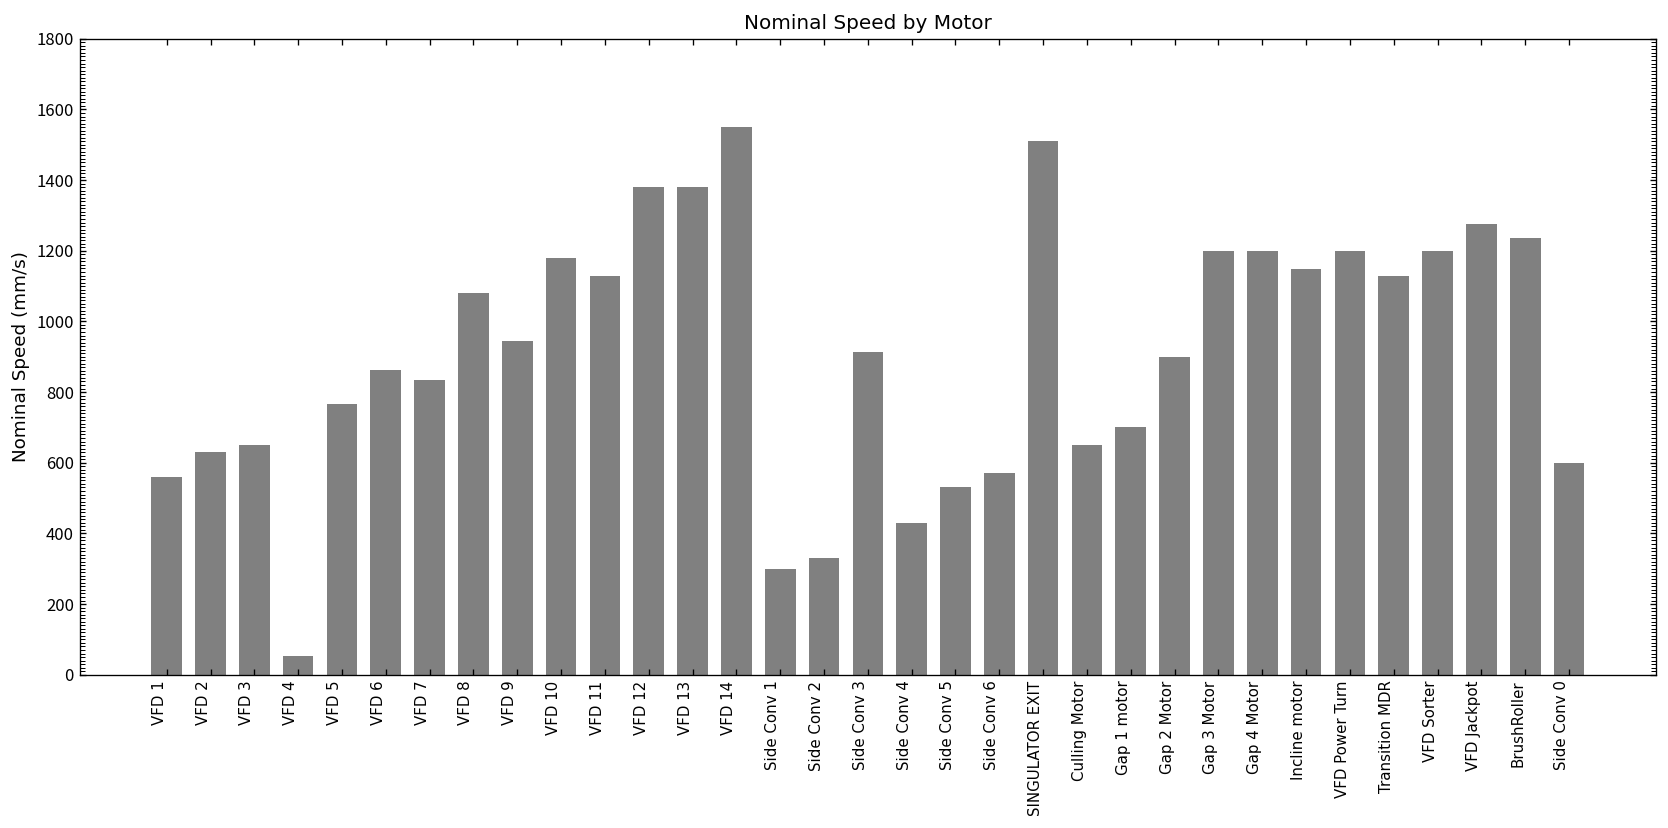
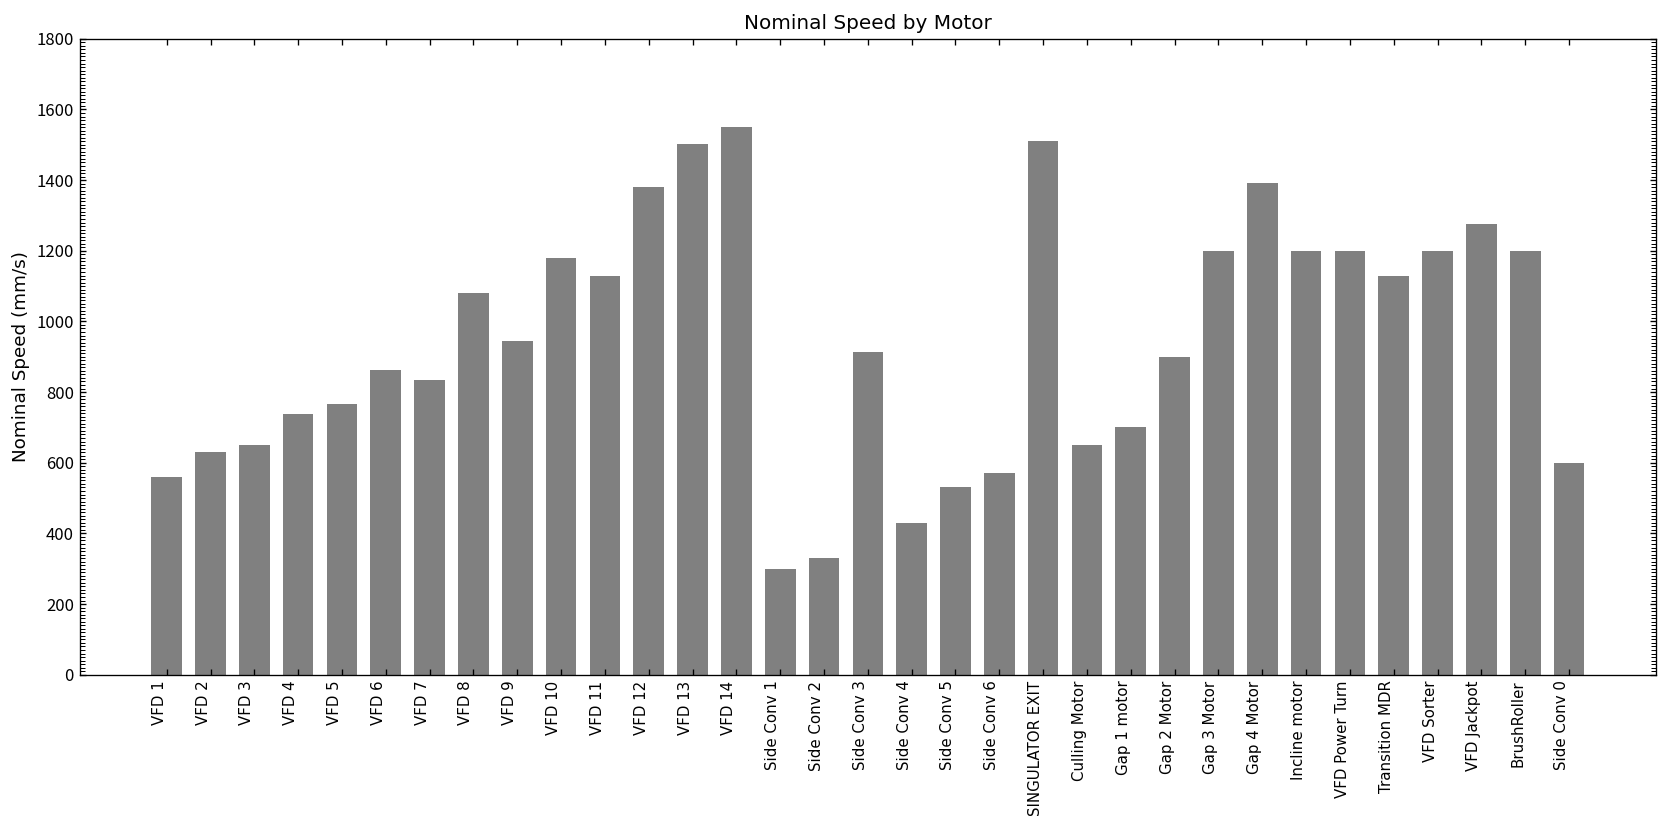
  {
    "VFD 1": 560,
    "VFD 2": 630,
    "VFD 3": 650,
-   "VFD 4": 50,
+   "VFD 4": 740,
    "VFD 5": 770,
    "VFD 6": 860,
    "VFD 7": 830,
    "VFD 8": 1080,
    "VFD 9": 950,
    "VFD 10": 1180,
    "VFD 11": 1130,
    "VFD 12": 1380,
-   "VFD 13": 1380,
+   "VFD 13": 1500,
    "VFD 14": 1550,
    "Side Conv 1": 300,
    "Side Conv 2": 330,
    "Side Conv 3": 910,
    "Side Conv 4": 430,
    "Side Conv 5": 530,
    "Side Conv 6": 570,
    "SINGULATOR EXIT": 1510,
    "Culling Motor": 650,
    "Gap 1 motor": 700,
    "Gap 2 Motor": 900,
    "Gap 3 Motor": 1200,
-   "Gap 4 Motor": 1200,
-   "Incline motor": 1150,
+   "Gap 4 Motor": 1390,
+   "Incline motor": 1200,
    "VFD Power Turn": 1200,
    "Transition MDR": 1130,
    "VFD Sorter": 1200,
    "VFD Jackpot": 1280,
-   "BrushRoller": 1240,
+   "BrushRoller": 1200,
    "Side Conv 0": 600
  }
